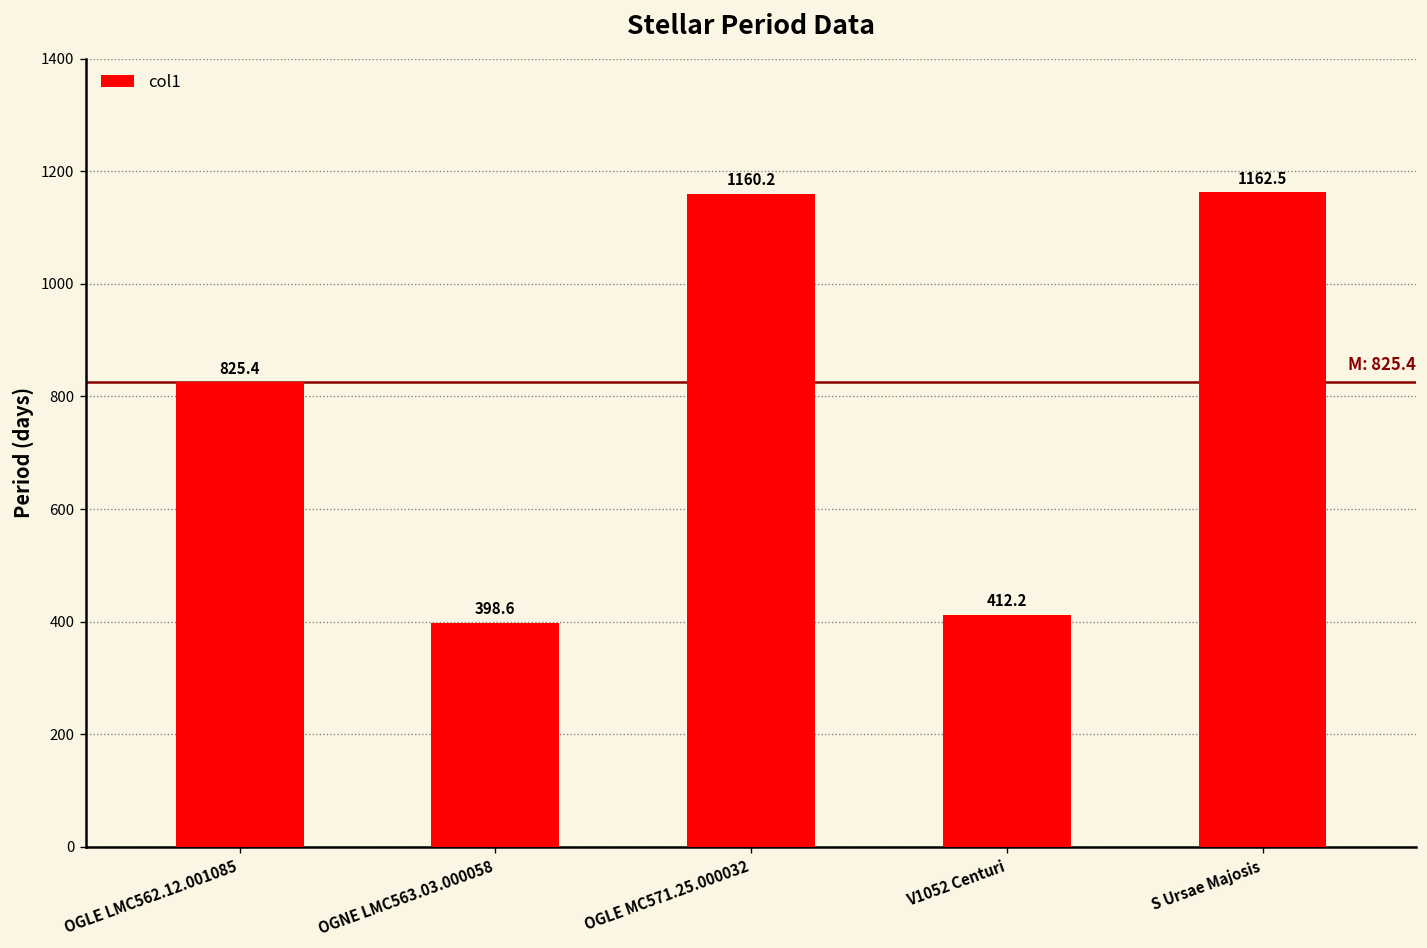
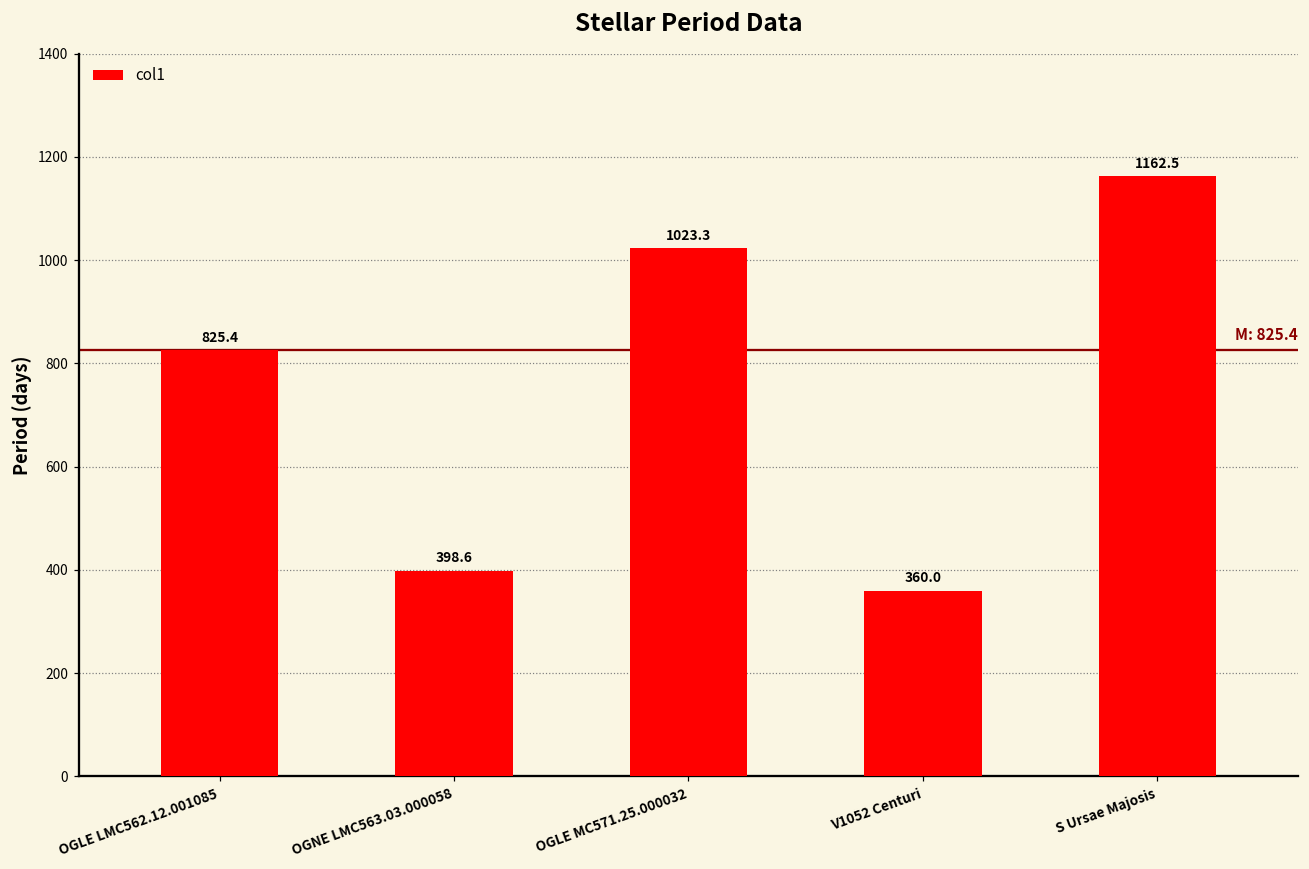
  {
    "OGLE LMC562.12.001085": 825.4,
    "OGNE LMC563.03.000058": 398.6,
-   "OGLE MC571.25.000032": 1160.2,
-   "V1052 Centuri": 412.2,
+   "OGLE MC571.25.000032": 1023.3,
+   "V1052 Centuri": 360.0,
    "S Ursae Majosis": 1162.5
  }
